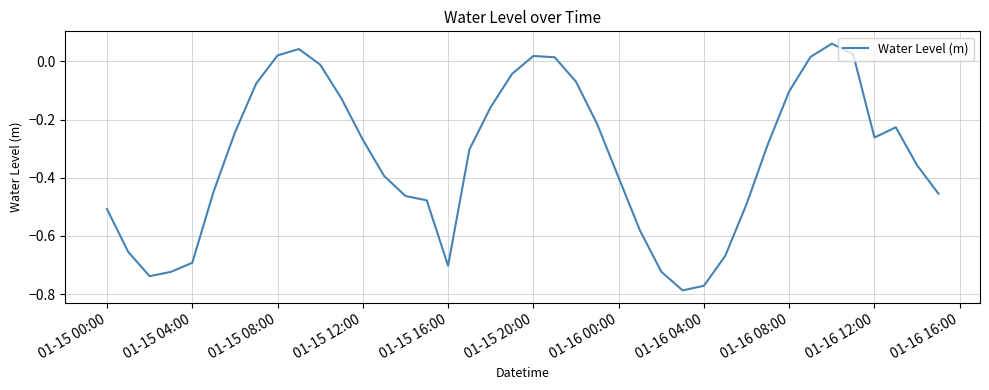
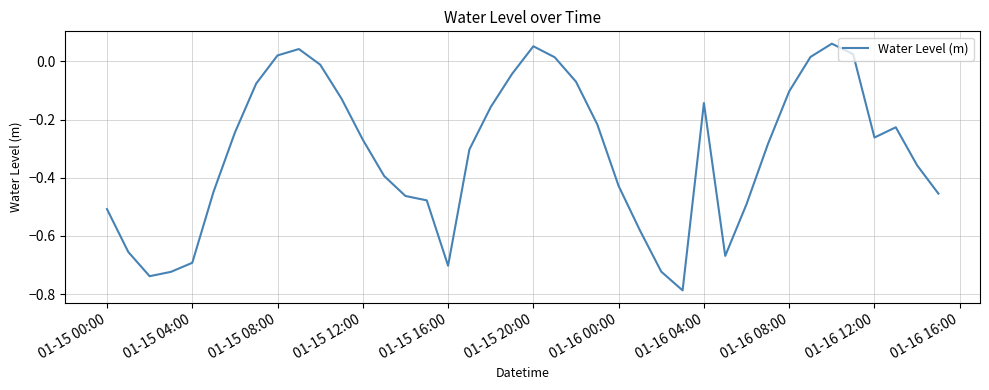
  {
    "01-15 00:00": -0.51,
    "01-15 04:00": -0.69,
    "01-15 08:00": 0.02,
    "01-15 12:00": -0.27,
    "01-15 16:00": -0.70,
-   "01-15 20:00": 0.02,
-   "01-16 00:00": -0.40,
-   "01-16 04:00": -0.77,
+   "01-15 20:00": 0.05,
+   "01-16 00:00": -0.43,
+   "01-16 04:00": -0.14,
    "01-16 08:00": -0.10,
    "01-16 12:00": -0.26
  }
